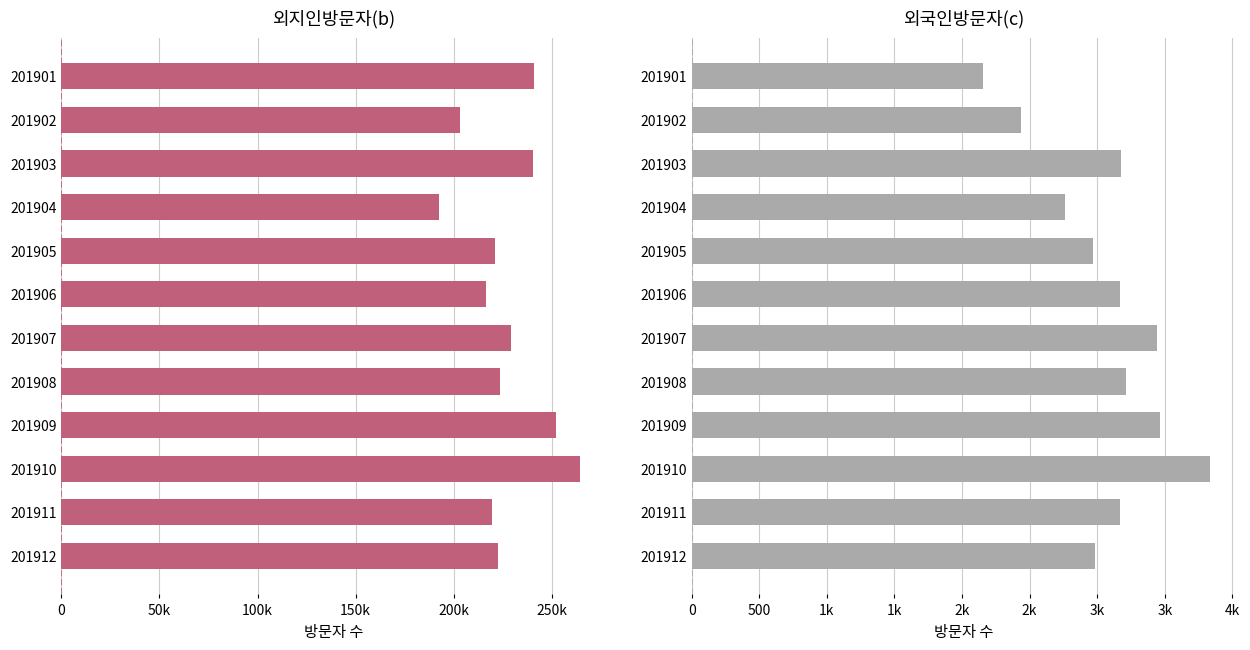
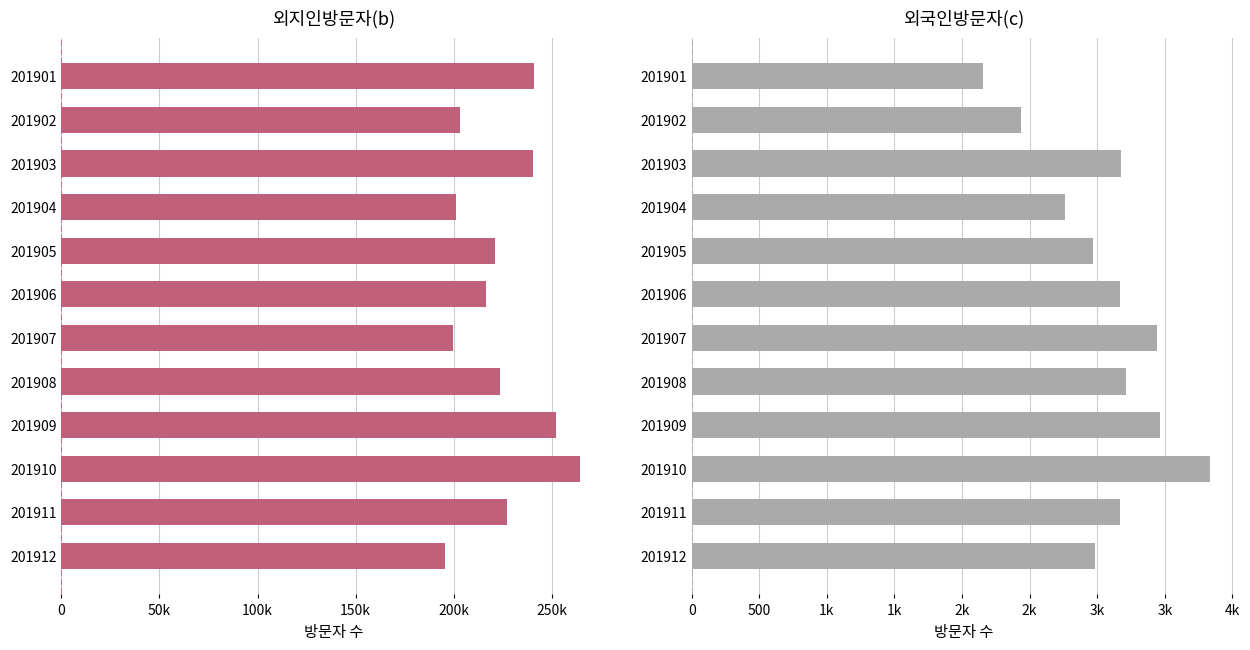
  {
    "외지인방문자(b)": {
      "201901": 241000,
      "201902": 203000,
      "201903": 241000,
-     "201904": 193000,
+     "201904": 201000,
      "201905": 221000,
      "201906": 217000,
-     "201907": 229000,
+     "201907": 199000,
      "201908": 223000,
      "201909": 252000,
      "201910": 264000,
-     "201911": 220000,
-     "201912": 223000
+     "201911": 227000,
+     "201912": 196000
    }
  }
